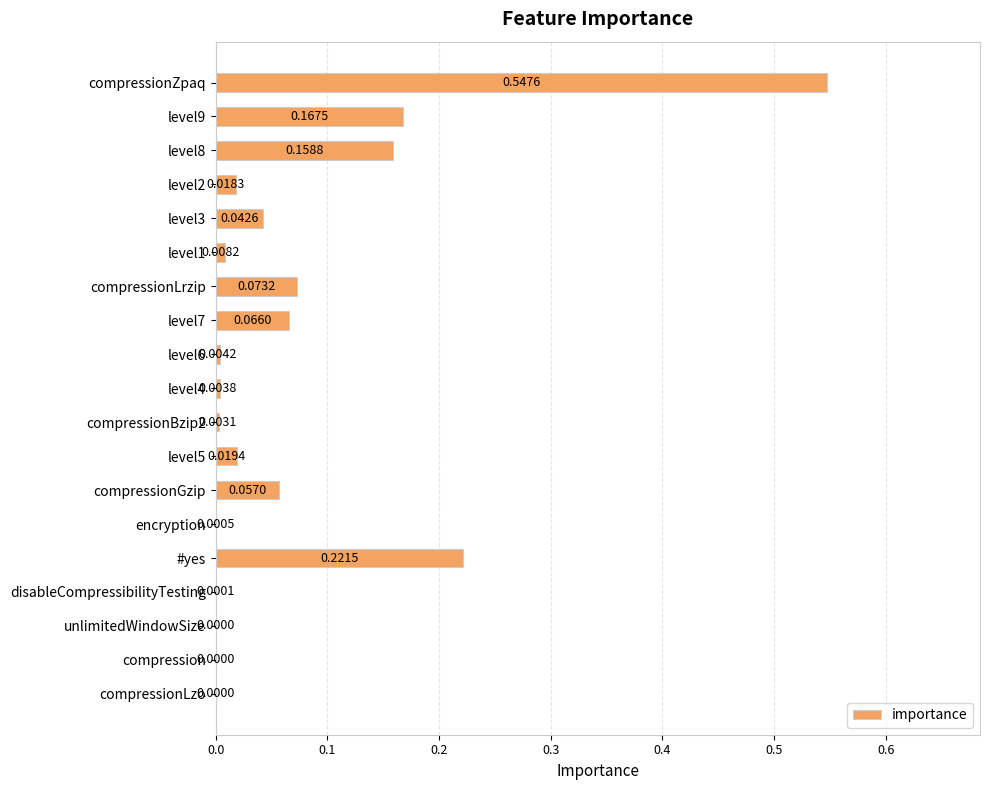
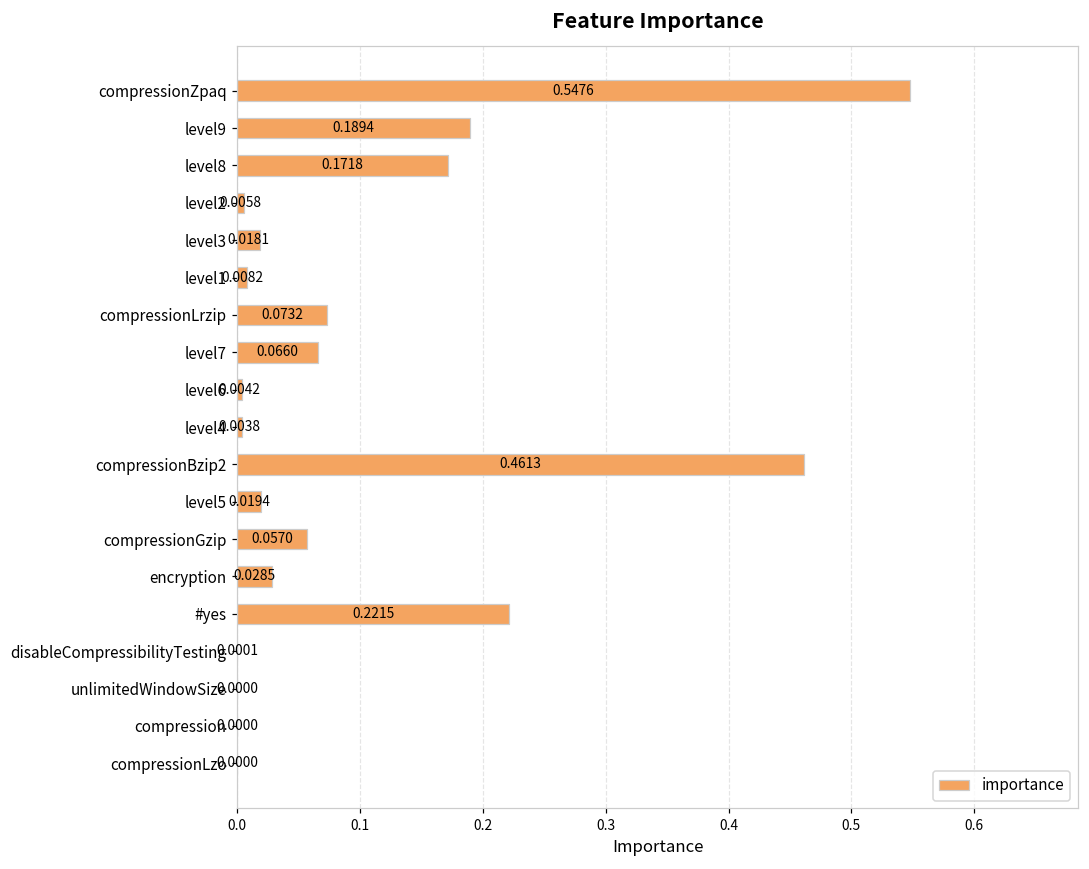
  {
    "compressionZpaq": 0.5476,
-   "level9": 0.1675,
-   "level8": 0.1588,
-   "level2": 0.0183,
-   "level3": 0.0426,
+   "level9": 0.1894,
+   "level8": 0.1718,
+   "level2": 0.0058,
+   "level3": 0.0181,
    "level1": 0.0082,
    "compressionLrzip": 0.0732,
    "level7": 0.0660,
    "level6": 0.0042,
    "level4": 0.0038,
-   "compressionBzip2": 0.0031,
+   "compressionBzip2": 0.4613,
    "level5": 0.0194,
    "compressionGzip": 0.0570,
-   "encryption": 0.0005,
+   "encryption": 0.0285,
    "#yes": 0.2215,
    "disableCompressibilityTesting": 0.0001,
    "unlimitedWindowSize": 0.0000,
    "compression": 0.0000,
    "compressionLzo": 0.0000
  }
